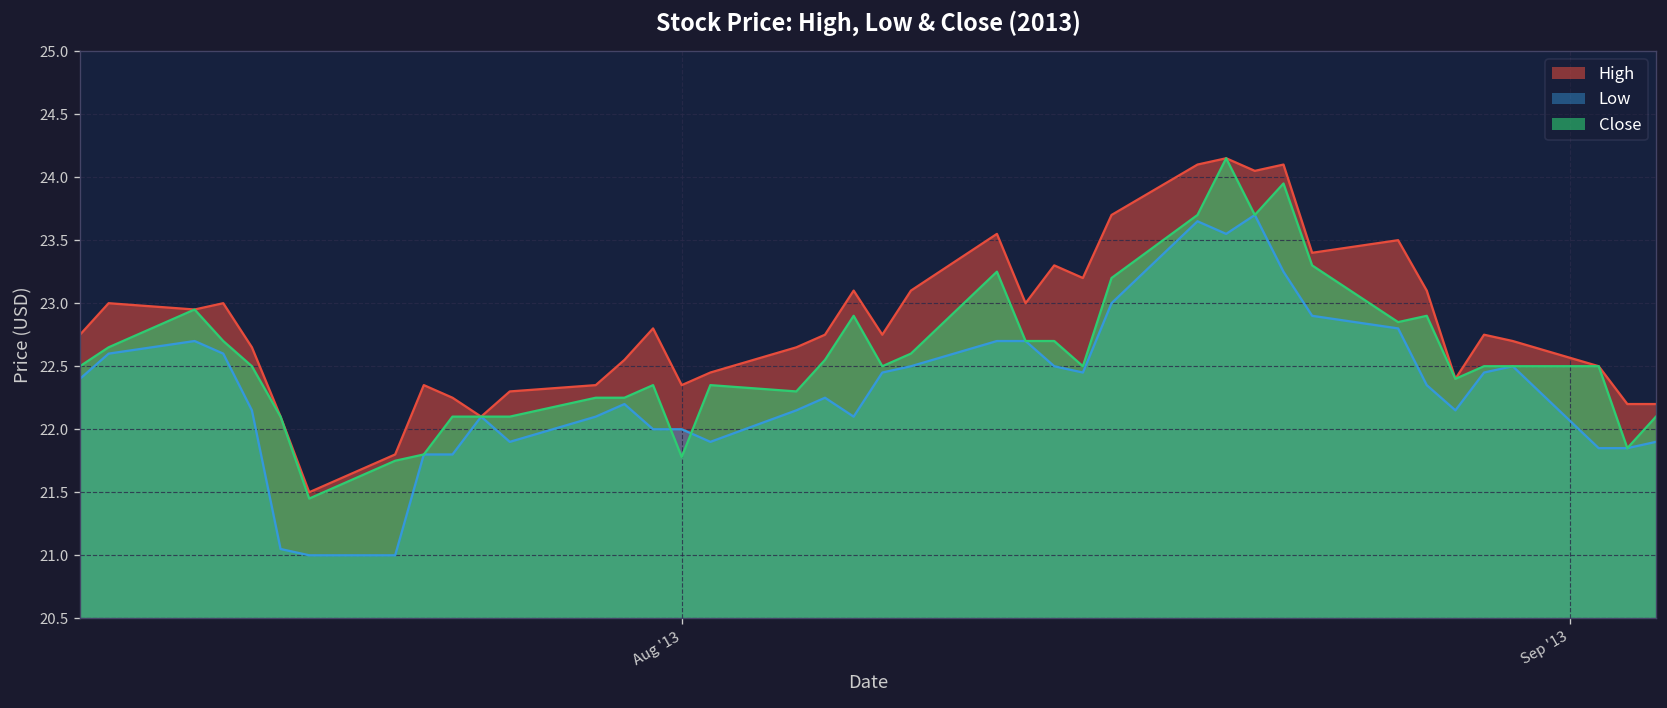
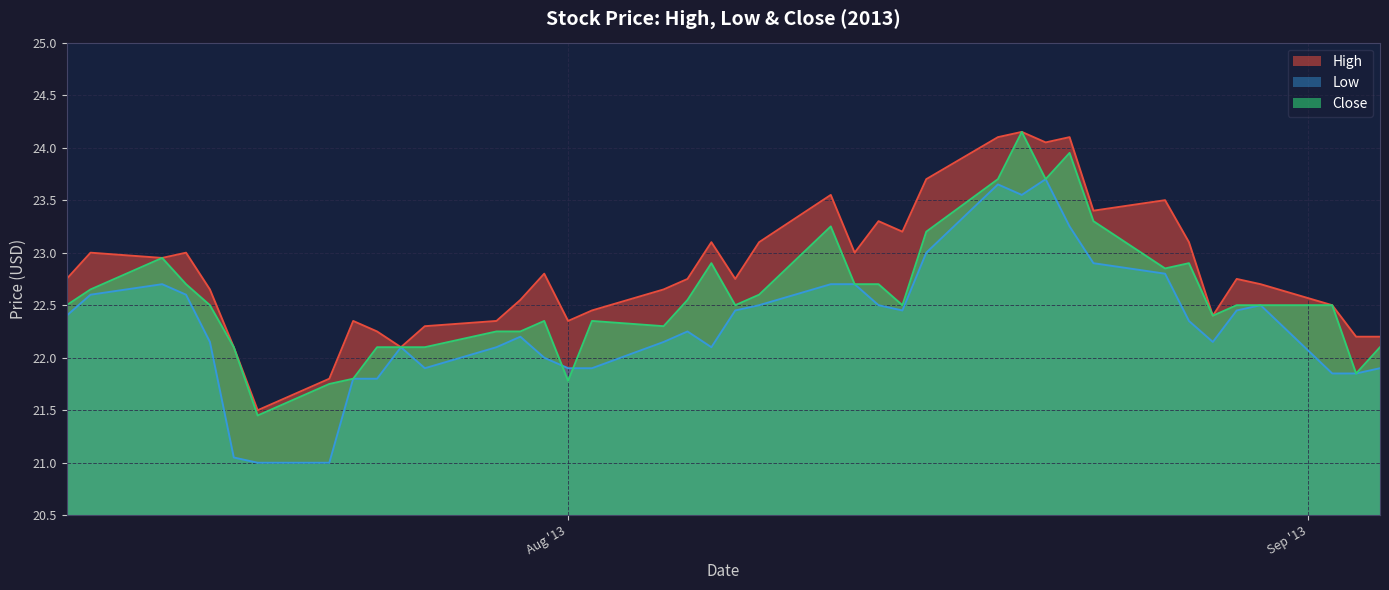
  {
    "High": {
      "Aug '13": 22.35
    },
    "Low": {
-     "Aug '13": 22.0
+     "Aug '13": 21.9
    },
    "Close": {
      "Aug '13": 21.8
    }
  }
